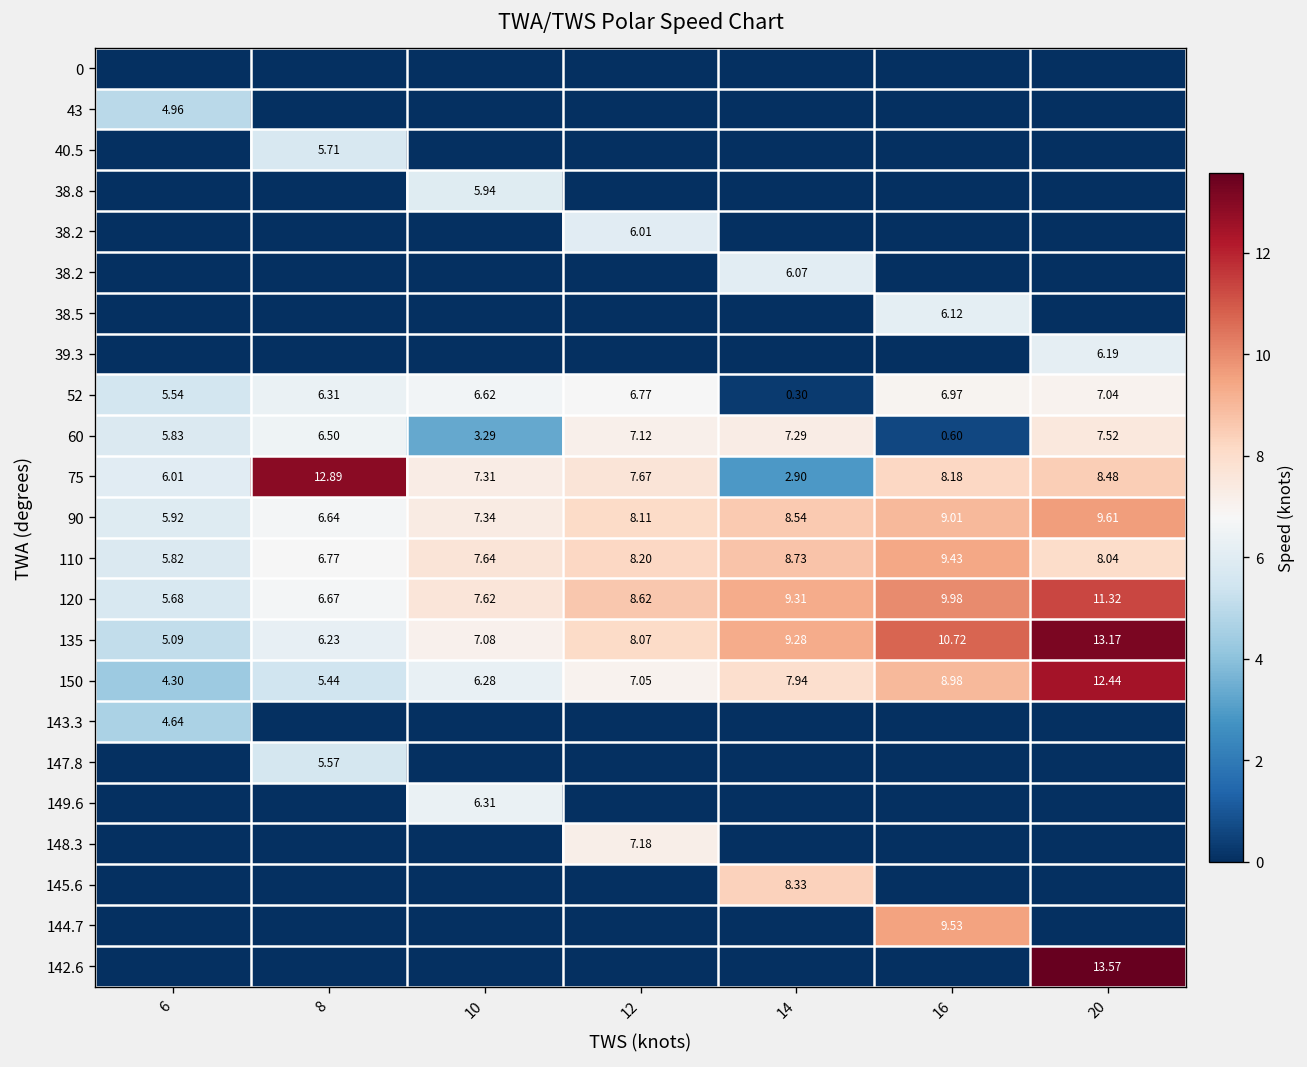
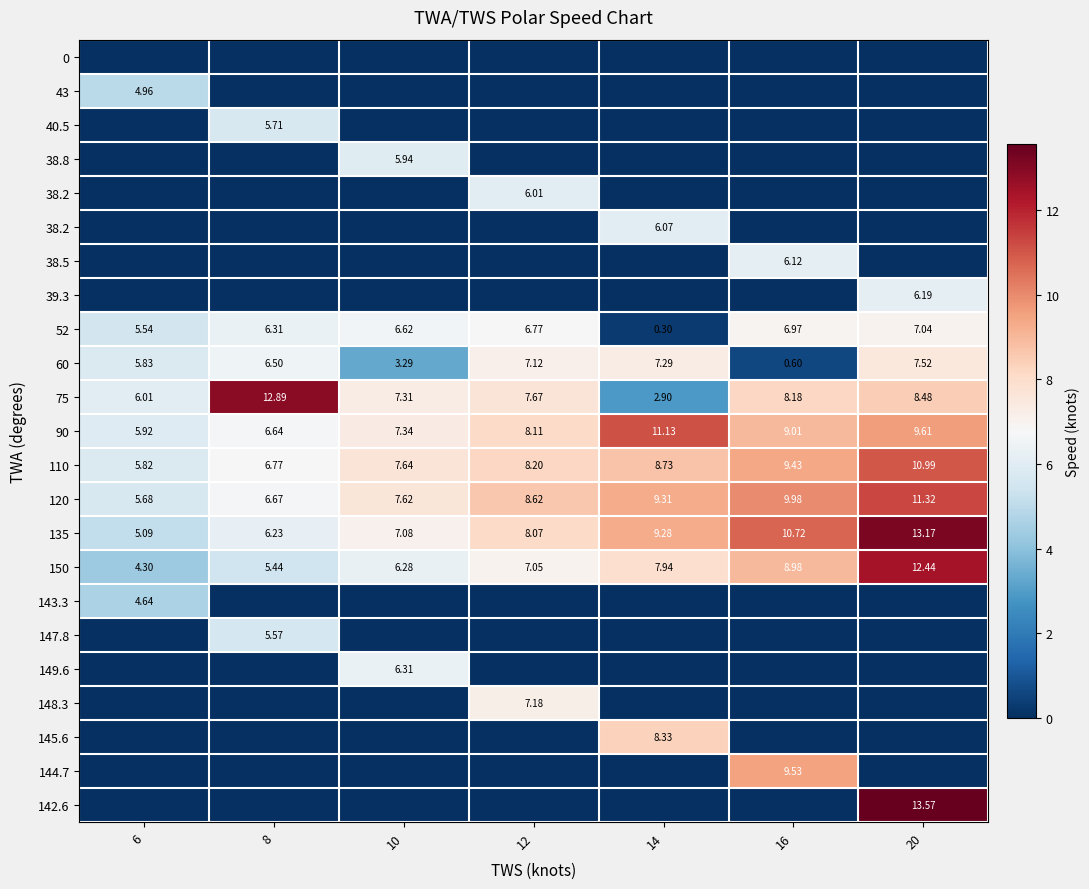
  {
    "43": {
      "6": 4.96
    },
    "40.5": {
      "8": 5.71
    },
    "38.8": {
      "10": 5.94
    },
    "38.5": {
      "16": 6.12
    },
    "39.3": {
      "20": 6.19
    },
    "52": {
      "6": 5.54,
      "8": 6.31,
      "10": 6.62,
      "12": 6.77,
      "14": 0.30,
      "16": 6.97,
      "20": 7.04
    },
    "60": {
      "6": 5.83,
      "8": 6.50,
      "10": 3.29,
      "12": 7.12,
      "14": 7.29,
      "16": 0.60,
      "20": 7.52
    },
    "75": {
      "6": 6.01,
      "8": 12.89,
      "10": 7.31,
      "12": 7.67,
      "14": 2.90,
      "16": 8.18,
      "20": 8.48
    },
    "90": {
      "6": 5.92,
      "8": 6.64,
      "10": 7.34,
      "12": 8.11,
-     "14": 8.54,
+     "14": 11.13,
      "16": 9.01,
      "20": 9.61
    },
    "110": {
      "6": 5.82,
      "8": 6.77,
      "10": 7.64,
      "12": 8.20,
      "14": 8.73,
      "16": 9.43,
-     "20": 8.04
+     "20": 10.99
    },
    "120": {
      "6": 5.68,
      "8": 6.67,
      "10": 7.62,
      "12": 8.62,
      "14": 9.31,
      "16": 9.98,
      "20": 11.32
    },
    "135": {
      "6": 5.09,
      "8": 6.23,
      "10": 7.08,
      "12": 8.07,
      "14": 9.28,
      "16": 10.72,
      "20": 13.17
    },
    "150": {
      "6": 4.30,
      "8": 5.44,
      "10": 6.28,
      "12": 7.05,
      "14": 7.94,
      "16": 8.98,
      "20": 12.44
    },
    "143.3": {
      "6": 4.64
    },
    "147.8": {
      "8": 5.57
    },
    "149.6": {
      "10": 6.31
    },
    "148.3": {
      "12": 7.18
    },
    "145.6": {
      "14": 8.33
    },
    "144.7": {
      "16": 9.53
    },
    "142.6": {
      "20": 13.57
    }
  }
